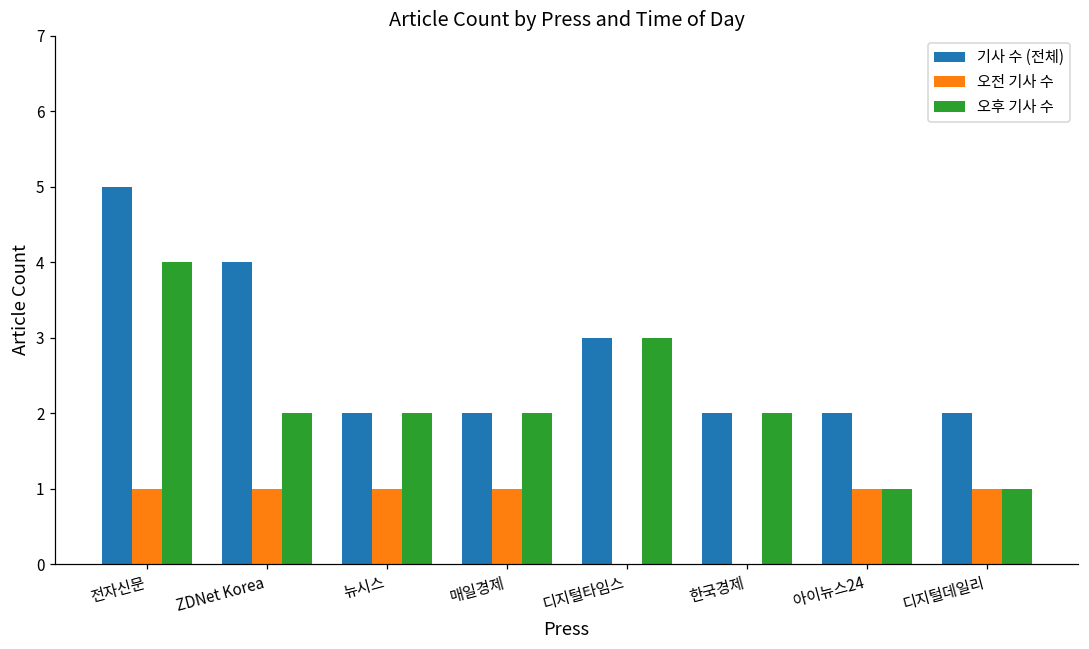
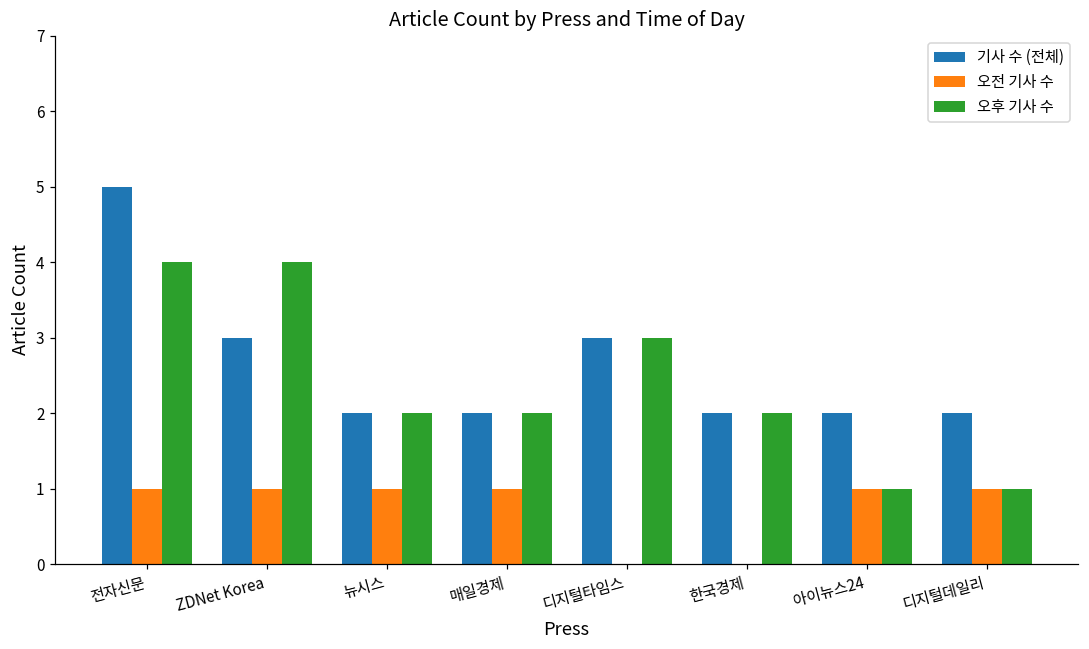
  {
    "기사 수 (전체)": {
      "전자신문": 5,
-     "ZDNet Korea": 4,
+     "ZDNet Korea": 3,
      "뉴시스": 2,
      "매일경제": 2,
      "디지털타임스": 3,
      "한국경제": 2,
      "아이뉴스24": 2,
      "디지털데일리": 2
    },
    "오전 기사 수": {
      "전자신문": 1,
      "ZDNet Korea": 1,
      "뉴시스": 1,
      "매일경제": 1,
      "디지털타임스": 0,
      "한국경제": 0,
      "아이뉴스24": 1,
      "디지털데일리": 1
    },
    "오후 기사 수": {
      "전자신문": 4,
-     "ZDNet Korea": 2,
+     "ZDNet Korea": 4,
      "뉴시스": 2,
      "매일경제": 2,
      "디지털타임스": 3,
      "한국경제": 2,
      "아이뉴스24": 1,
      "디지털데일리": 1
    }
  }
